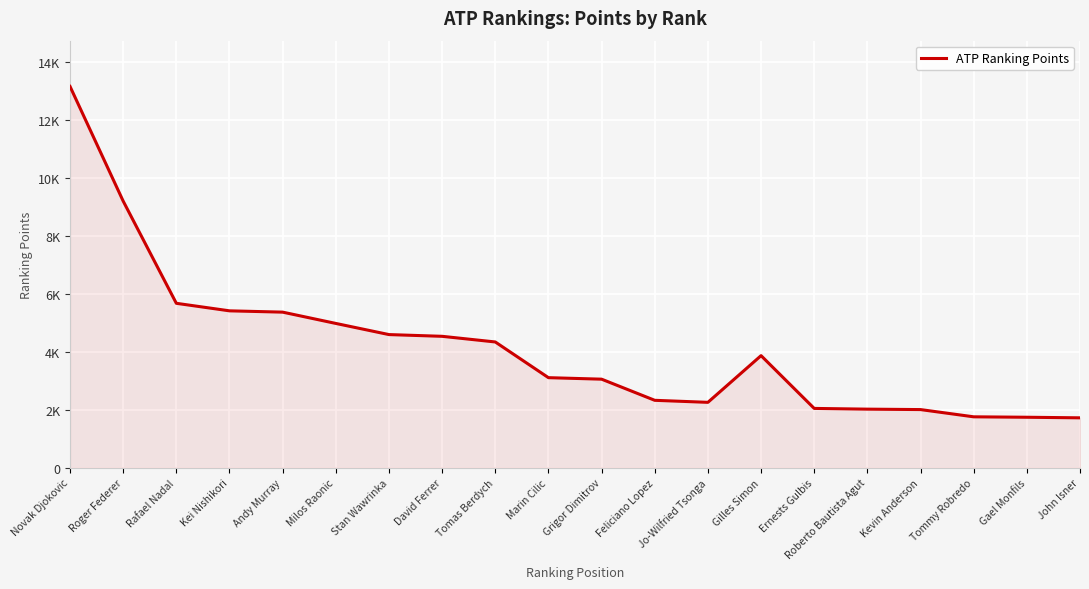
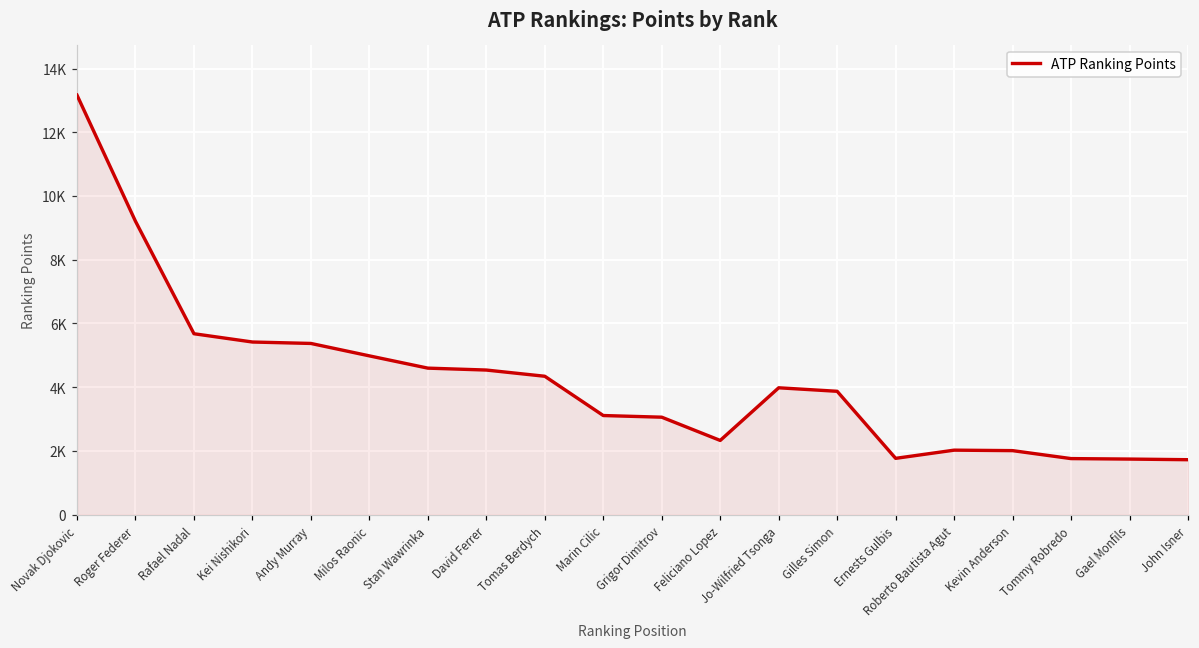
  {
    "Novak Djokovic": 13200,
    "Roger Federer": 9200,
    "Rafael Nadal": 5700,
    "Kei Nishikori": 5400,
    "Andy Murray": 5400,
    "Milos Raonic": 5000,
    "Stan Wawrinka": 4600,
    "David Ferrer": 4500,
    "Tomas Berdych": 4300,
    "Marin Cilic": 3100,
    "Grigor Dimitrov": 3100,
    "Feliciano Lopez": 2300,
-   "Jo-Wilfried Tsonga": 2300,
+   "Jo-Wilfried Tsonga": 4000,
    "Gilles Simon": 3900,
-   "Ernests Gulbis": 2000,
+   "Ernests Gulbis": 1800,
    "Roberto Bautista Agut": 2000,
    "Kevin Anderson": 2000,
    "Tommy Robredo": 1800,
    "Gael Monfils": 1700,
    "John Isner": 1700
  }
